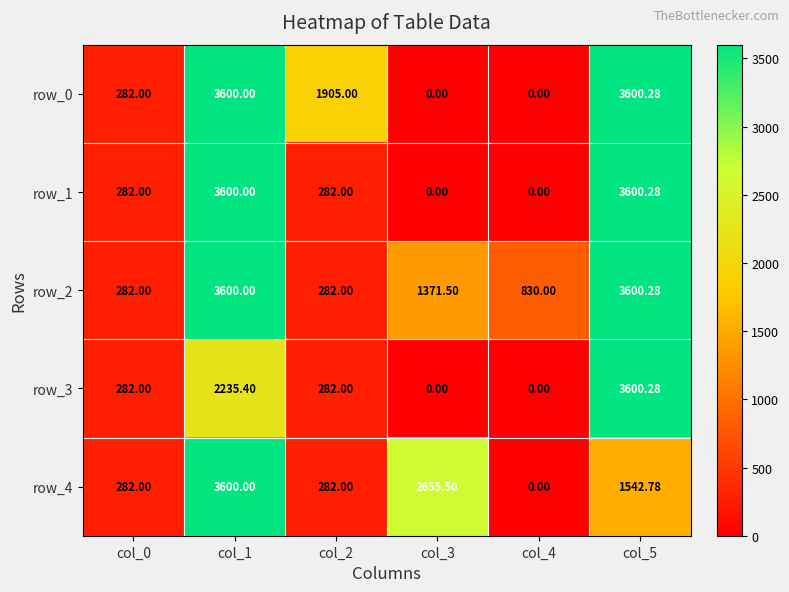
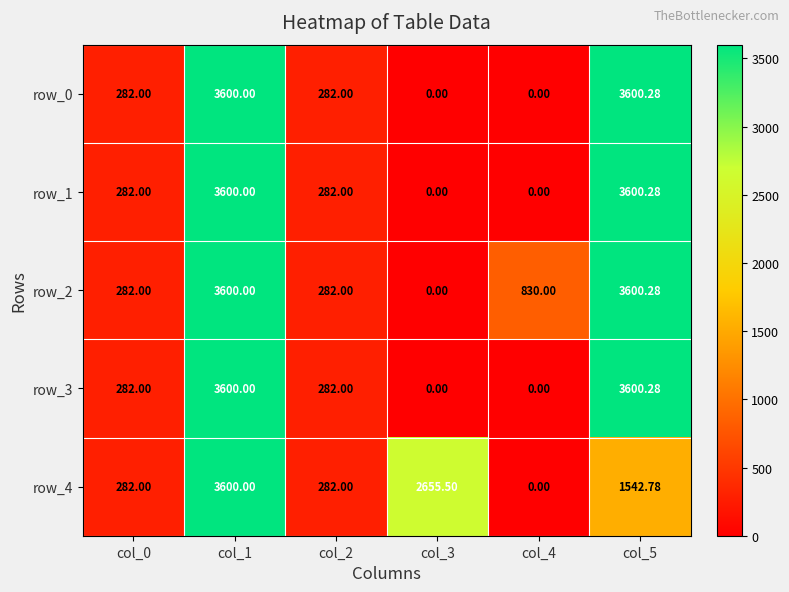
  {
    "row_0": {
      "col_0": 282.00,
      "col_1": 3600.00,
-     "col_2": 1905.00,
+     "col_2": 282.00,
      "col_3": 0.00,
      "col_4": 0.00,
      "col_5": 3600.28
    },
    "row_1": {
      "col_0": 282.00,
      "col_1": 3600.00,
      "col_2": 282.00,
      "col_3": 0.00,
      "col_4": 0.00,
      "col_5": 3600.28
    },
    "row_2": {
      "col_0": 282.00,
      "col_1": 3600.00,
      "col_2": 282.00,
-     "col_3": 1371.50,
+     "col_3": 0.00,
      "col_4": 830.00,
      "col_5": 3600.28
    },
    "row_3": {
      "col_0": 282.00,
-     "col_1": 2235.40,
+     "col_1": 3600.00,
      "col_2": 282.00,
      "col_3": 0.00,
      "col_4": 0.00,
      "col_5": 3600.28
    },
    "row_4": {
      "col_0": 282.00,
      "col_1": 3600.00,
      "col_2": 282.00,
      "col_3": 2655.50,
      "col_4": 0.00,
      "col_5": 1542.78
    }
  }
